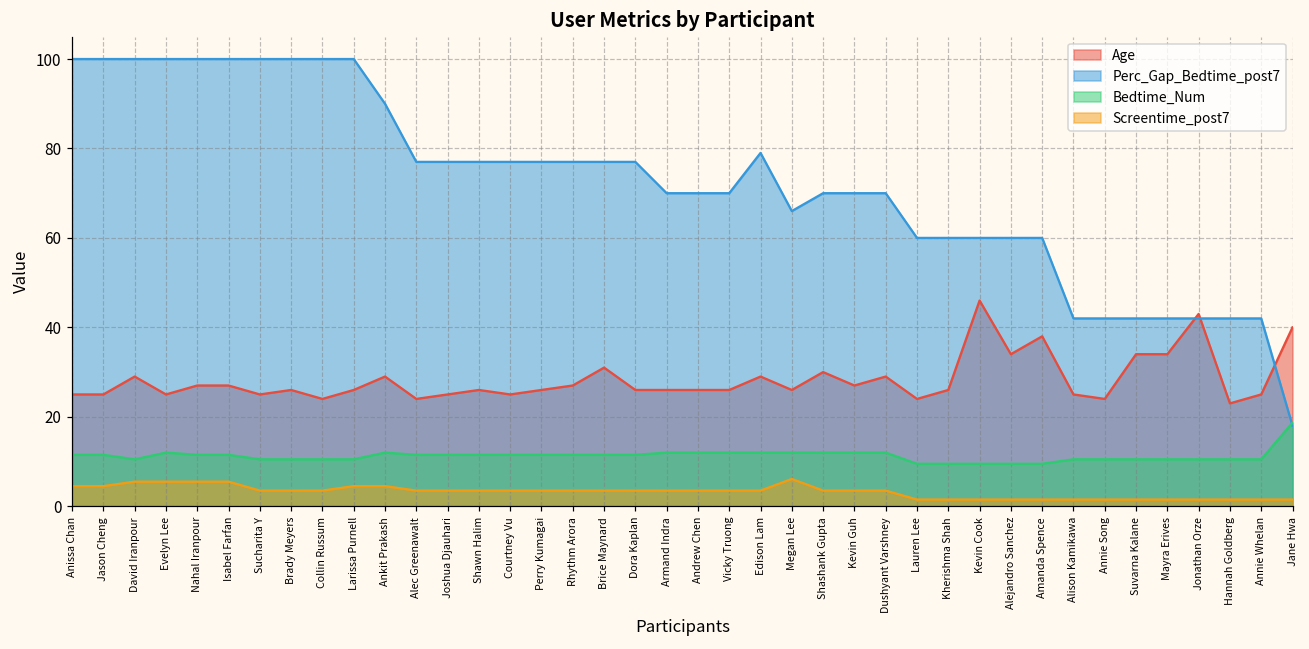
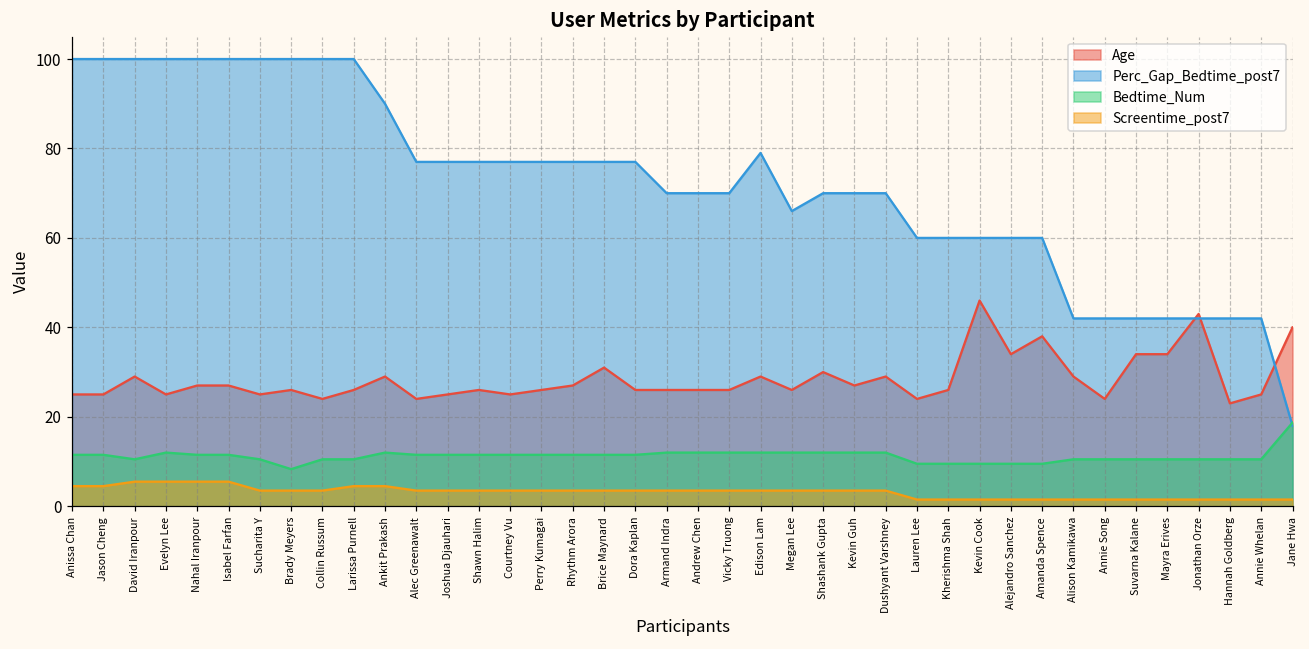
  {
    "Age": {
      "Anissa Chan": 25,
      "Jason Cheng": 25,
      "David Iranpour": 29,
      "Evelyn Lee": 25,
      "Nahal Iranpour": 27,
      "Isabel Farfan": 27,
      "Sucharita Y": 25,
      "Brady Meyers": 26,
      "Collin Russum": 24,
      "Larissa Purnell": 26,
      "Ankit Prakash": 29,
      "Alec Greenawalt": 24,
      "Joshua Djauhari": 25,
      "Shawn Halim": 26,
      "Courtney Vu": 25,
      "Perry Kumagai": 26,
      "Rhythm Arora": 27,
      "Brice Maynard": 31,
      "Dora Kaplan": 26,
      "Armand Indra": 26,
      "Andrew Chen": 26,
      "Vicky Truong": 26,
      "Edison Lam": 29,
      "Megan Lee": 26,
      "Shashank Gupta": 30,
      "Kevin Guh": 27,
      "Dushyant Varshney": 29,
      "Lauren Lee": 24,
      "Kherishma Shah": 26,
      "Kevin Cook": 46,
      "Alejandro Sanchez": 34,
      "Amanda Spence": 38,
-     "Alison Kamikawa": 25,
+     "Alison Kamikawa": 29,
      "Annie Song": 24,
      "Suvarna Kalane": 34,
      "Mayra Erives": 34,
      "Jonathan Orze": 43,
      "Hannah Goldberg": 23,
      "Annie Whelan": 25,
      "Jane Hwa": 40
    },
    "Perc_Gap_Bedtime_post7": {
      "Anissa Chan": 100,
      "Jason Cheng": 100,
      "David Iranpour": 100,
      "Evelyn Lee": 100,
      "Nahal Iranpour": 100,
      "Isabel Farfan": 100,
      "Sucharita Y": 100,
      "Brady Meyers": 100,
      "Collin Russum": 100,
      "Larissa Purnell": 100,
      "Ankit Prakash": 90,
      "Alec Greenawalt": 77,
      "Joshua Djauhari": 77,
      "Shawn Halim": 77,
      "Courtney Vu": 77,
      "Perry Kumagai": 77,
      "Rhythm Arora": 77,
      "Brice Maynard": 77,
      "Dora Kaplan": 77,
      "Armand Indra": 70,
      "Andrew Chen": 70,
      "Vicky Truong": 70,
      "Edison Lam": 79,
      "Megan Lee": 66,
      "Shashank Gupta": 70,
      "Kevin Guh": 70,
      "Dushyant Varshney": 70,
      "Lauren Lee": 60,
      "Kherishma Shah": 60,
      "Kevin Cook": 60,
      "Alejandro Sanchez": 60,
      "Amanda Spence": 60,
      "Alison Kamikawa": 42,
      "Annie Song": 42,
      "Suvarna Kalane": 42,
      "Mayra Erives": 42,
      "Jonathan Orze": 42,
      "Hannah Goldberg": 42,
      "Annie Whelan": 42,
      "Jane Hwa": 18
    },
    "Bedtime_Num": {
      "Anissa Chan": 12,
      "Jason Cheng": 12,
      "David Iranpour": 11,
      "Evelyn Lee": 12,
      "Nahal Iranpour": 12,
      "Isabel Farfan": 12,
      "Sucharita Y": 11,
-     "Brady Meyers": 11,
+     "Brady Meyers": 8,
      "Collin Russum": 11,
      "Larissa Purnell": 11,
      "Ankit Prakash": 12,
      "Alec Greenawalt": 12,
      "Joshua Djauhari": 12,
      "Shawn Halim": 12,
      "Courtney Vu": 12,
      "Perry Kumagai": 12,
      "Rhythm Arora": 12,
      "Brice Maynard": 12,
      "Dora Kaplan": 12,
      "Armand Indra": 12,
      "Andrew Chen": 12,
      "Vicky Truong": 12,
      "Edison Lam": 12,
      "Megan Lee": 12,
      "Shashank Gupta": 12,
      "Kevin Guh": 12,
      "Dushyant Varshney": 12,
      "Lauren Lee": 10,
      "Kherishma Shah": 10,
      "Kevin Cook": 10,
      "Alejandro Sanchez": 10,
      "Amanda Spence": 10,
      "Alison Kamikawa": 11,
      "Annie Song": 11,
      "Suvarna Kalane": 11,
      "Mayra Erives": 11,
      "Jonathan Orze": 11,
      "Hannah Goldberg": 11,
      "Annie Whelan": 11,
      "Jane Hwa": 19
    },
    "Screentime_post7": {
      "Anissa Chan": 5,
      "Jason Cheng": 5,
      "David Iranpour": 6,
      "Evelyn Lee": 6,
      "Nahal Iranpour": 6,
      "Isabel Farfan": 6,
      "Sucharita Y": 4,
      "Brady Meyers": 4,
      "Collin Russum": 4,
      "Larissa Purnell": 5,
      "Ankit Prakash": 5,
      "Alec Greenawalt": 4,
      "Joshua Djauhari": 4,
      "Shawn Halim": 4,
      "Courtney Vu": 4,
      "Perry Kumagai": 4,
      "Rhythm Arora": 4,
      "Brice Maynard": 4,
      "Dora Kaplan": 4,
      "Armand Indra": 4,
      "Andrew Chen": 4,
      "Vicky Truong": 4,
      "Edison Lam": 4,
-     "Megan Lee": 6,
+     "Megan Lee": 4,
      "Shashank Gupta": 4,
      "Kevin Guh": 4,
      "Dushyant Varshney": 4,
      "Lauren Lee": 2,
      "Kherishma Shah": 2,
      "Kevin Cook": 2,
      "Alejandro Sanchez": 2,
      "Amanda Spence": 2,
      "Alison Kamikawa": 2,
      "Annie Song": 2,
      "Suvarna Kalane": 2,
      "Mayra Erives": 2,
      "Jonathan Orze": 2,
      "Hannah Goldberg": 2,
      "Annie Whelan": 2,
      "Jane Hwa": 2
    }
  }
